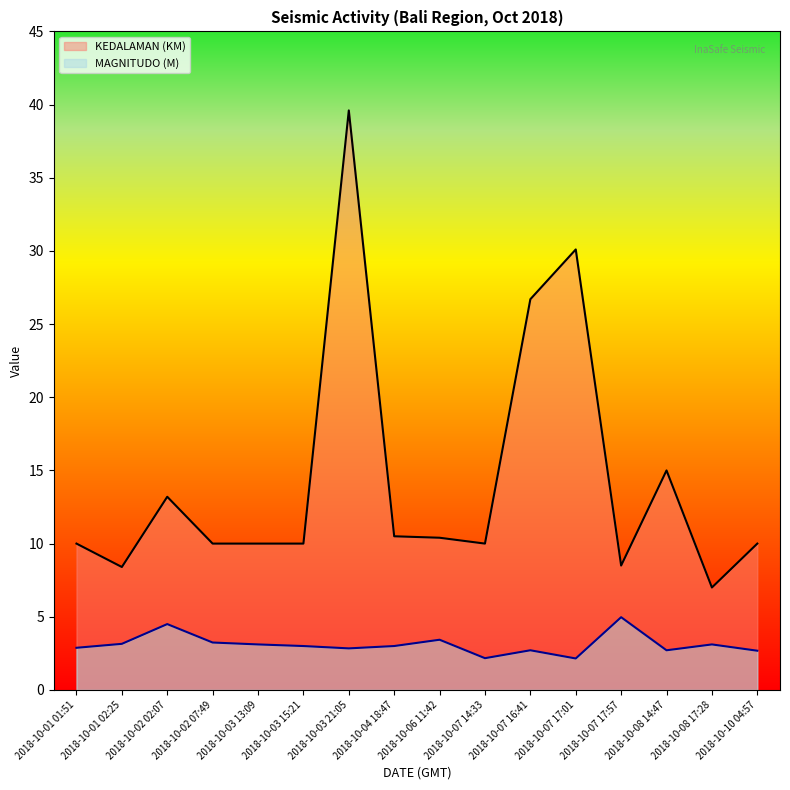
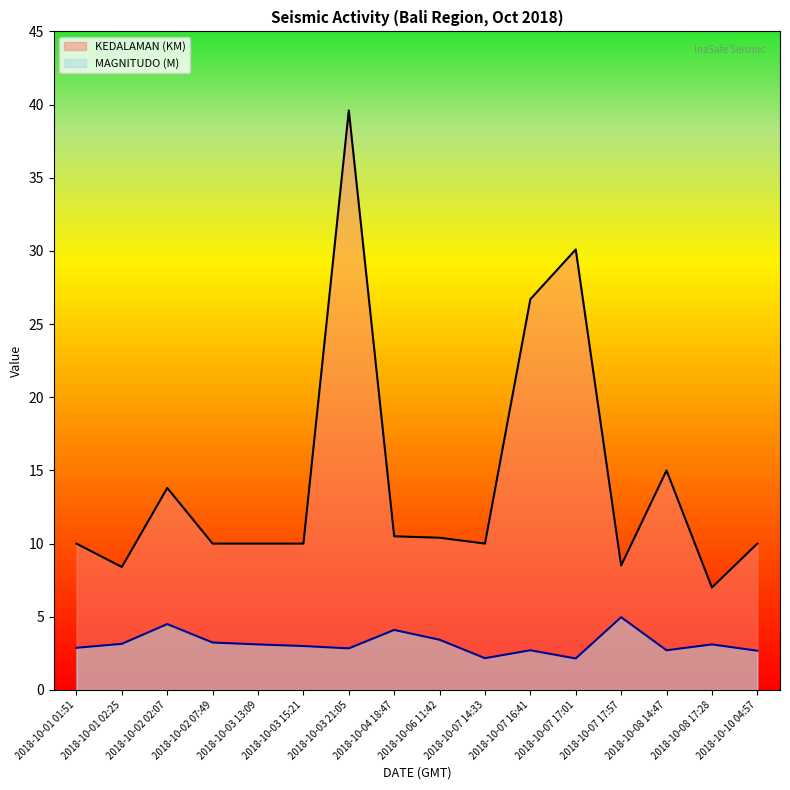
  {
    "KEDALAMAN (KM)": {
      "2018-10-01 01:51": 10.0,
      "2018-10-01 02:25": 8.4,
-     "2018-10-02 02:07": 13.2,
+     "2018-10-02 02:07": 13.8,
      "2018-10-02 07:49": 10.0,
      "2018-10-03 13:09": 10.0,
      "2018-10-03 15:21": 10.0,
      "2018-10-03 21:05": 39.6,
      "2018-10-04 18:47": 10.5,
      "2018-10-06 11:42": 10.4,
      "2018-10-07 14:33": 10.0,
      "2018-10-07 16:41": 26.7,
      "2018-10-07 17:01": 30.1,
      "2018-10-07 17:57": 8.5,
      "2018-10-08 14:47": 15.0,
      "2018-10-08 17:28": 7.0,
      "2018-10-10 04:57": 10.0
    },
    "MAGNITUDO (M)": {
      "2018-10-01 01:51": 2.9,
      "2018-10-01 02:25": 3.2,
      "2018-10-02 02:07": 4.5,
      "2018-10-02 07:49": 3.2,
      "2018-10-03 13:09": 3.1,
      "2018-10-03 15:21": 3.0,
      "2018-10-03 21:05": 2.8,
-     "2018-10-04 18:47": 3.0,
+     "2018-10-04 18:47": 4.1,
      "2018-10-06 11:42": 3.4,
      "2018-10-07 14:33": 2.2,
      "2018-10-07 16:41": 2.7,
      "2018-10-07 17:01": 2.2,
      "2018-10-07 17:57": 5.0,
      "2018-10-08 14:47": 2.7,
      "2018-10-08 17:28": 3.1,
      "2018-10-10 04:57": 2.7
    }
  }
